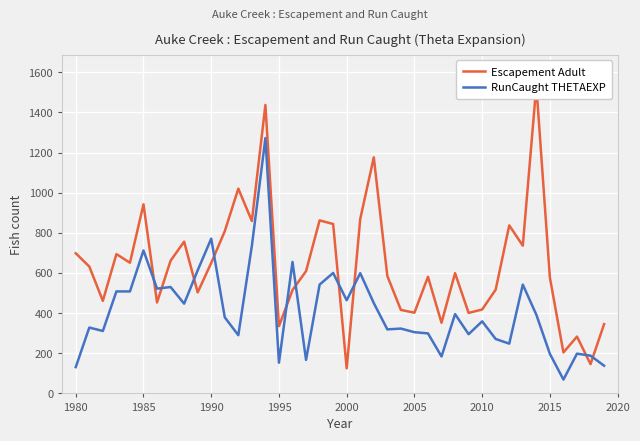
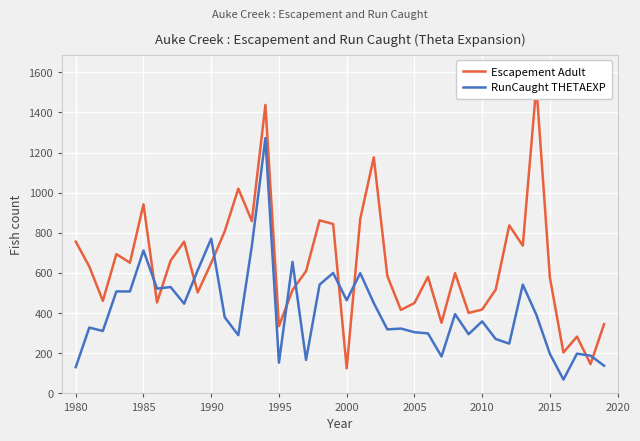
  {
    "Escapement Adult": {
-     "1980": 700,
+     "1980": 760,
      "1985": 940,
      "1990": 650,
      "1995": 340,
      "2000": 130,
-     "2005": 400,
+     "2005": 450,
      "2010": 420,
      "2015": 580
    },
    "RunCaught THETAEXP": {
      "1980": 130,
      "1985": 710,
      "1990": 770,
      "1995": 150,
      "2000": 460,
      "2005": 310,
      "2010": 360,
      "2015": 200
    }
  }
